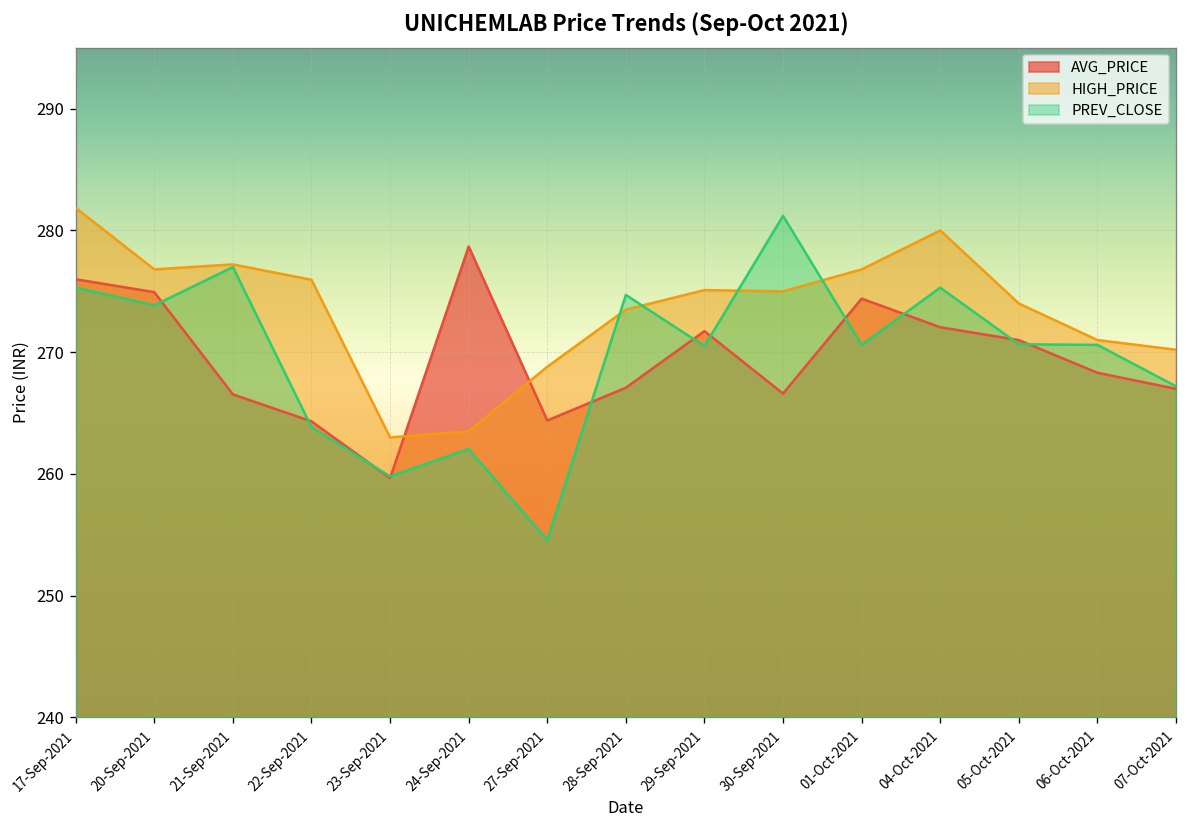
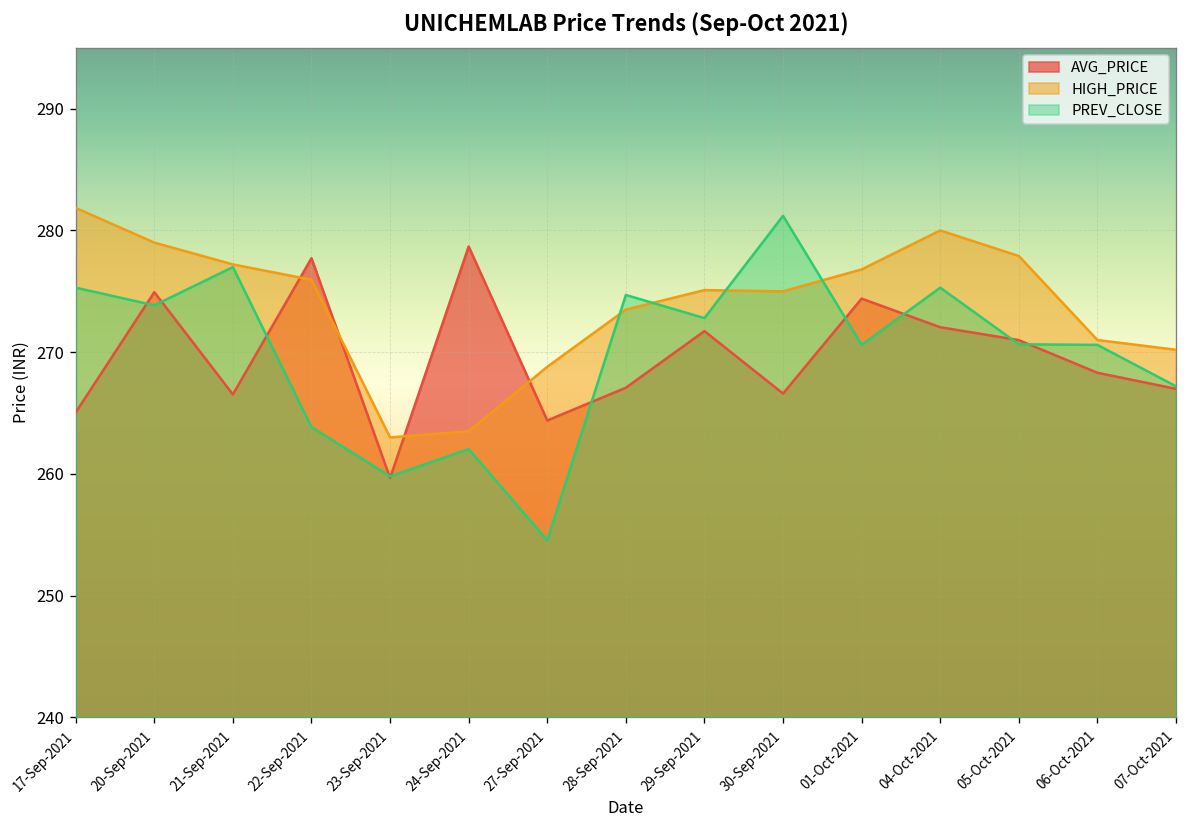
  {
    "AVG_PRICE": {
-     "17-Sep-2021": 276.0,
+     "17-Sep-2021": 265.1,
      "20-Sep-2021": 274.9,
      "21-Sep-2021": 266.5,
-     "22-Sep-2021": 264.3,
+     "22-Sep-2021": 277.7,
      "24-Sep-2021": 278.7,
      "27-Sep-2021": 264.4,
      "28-Sep-2021": 267.1,
      "29-Sep-2021": 271.7,
      "30-Sep-2021": 266.6,
      "01-Oct-2021": 274.4,
      "04-Oct-2021": 272.1,
      "05-Oct-2021": 271.0,
      "06-Oct-2021": 268.3
    },
    "HIGH_PRICE": {
      "17-Sep-2021": 281.9,
-     "20-Sep-2021": 276.8,
+     "20-Sep-2021": 279.0,
      "22-Sep-2021": 276.0,
      "23-Sep-2021": 263.0,
      "24-Sep-2021": 263.5,
      "27-Sep-2021": 268.8,
      "28-Sep-2021": 273.5,
      "29-Sep-2021": 275.1,
      "30-Sep-2021": 275.0,
      "01-Oct-2021": 276.8,
      "04-Oct-2021": 280.0,
-     "05-Oct-2021": 274.0,
+     "05-Oct-2021": 277.9,
      "06-Oct-2021": 271.0,
      "07-Oct-2021": 270.2
    },
    "PREV_CLOSE": {
      "17-Sep-2021": 275.3,
      "20-Sep-2021": 273.9,
      "22-Sep-2021": 263.9,
      "24-Sep-2021": 262.0,
      "27-Sep-2021": 254.6,
      "28-Sep-2021": 274.7,
-     "29-Sep-2021": 270.5,
+     "29-Sep-2021": 272.8,
      "30-Sep-2021": 281.2,
      "01-Oct-2021": 270.6,
      "04-Oct-2021": 275.3,
      "05-Oct-2021": 270.7,
      "06-Oct-2021": 270.6
    }
  }
